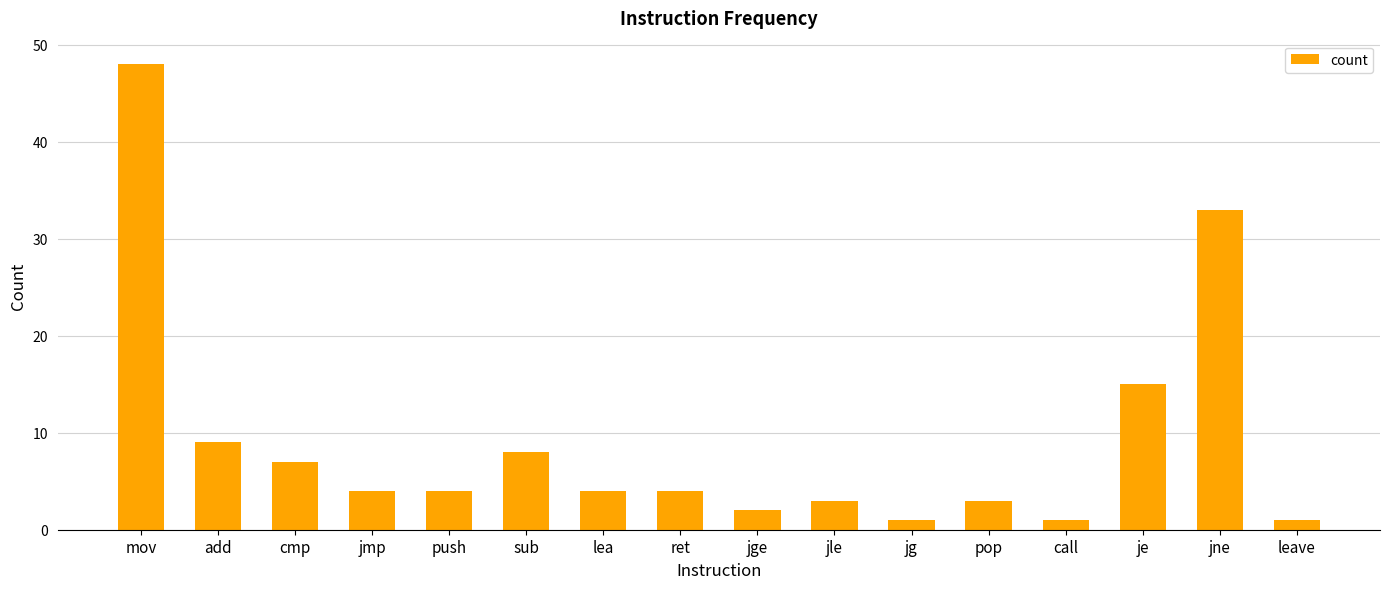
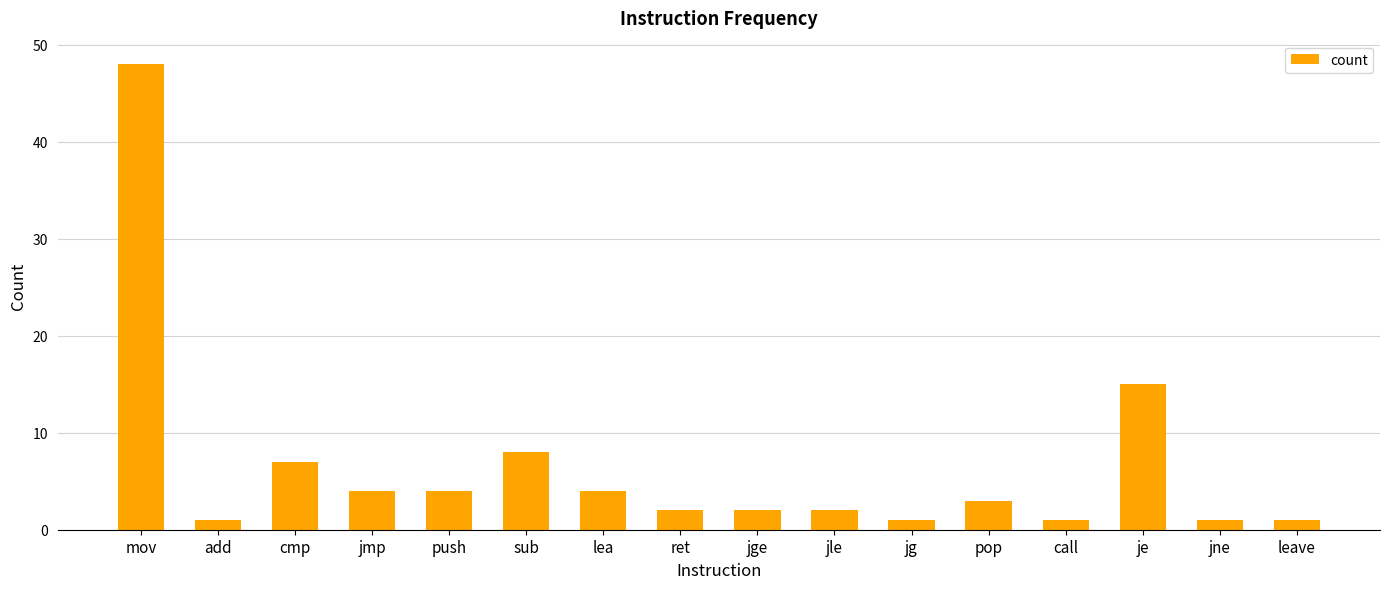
  {
    "mov": 48,
-   "add": 9,
+   "add": 1,
    "cmp": 7,
    "jmp": 4,
    "push": 4,
    "sub": 8,
    "lea": 4,
-   "ret": 4,
+   "ret": 2,
    "jge": 2,
-   "jle": 3,
+   "jle": 2,
    "jg": 1,
    "pop": 3,
    "call": 1,
    "je": 15,
-   "jne": 33,
+   "jne": 1,
    "leave": 1
  }
